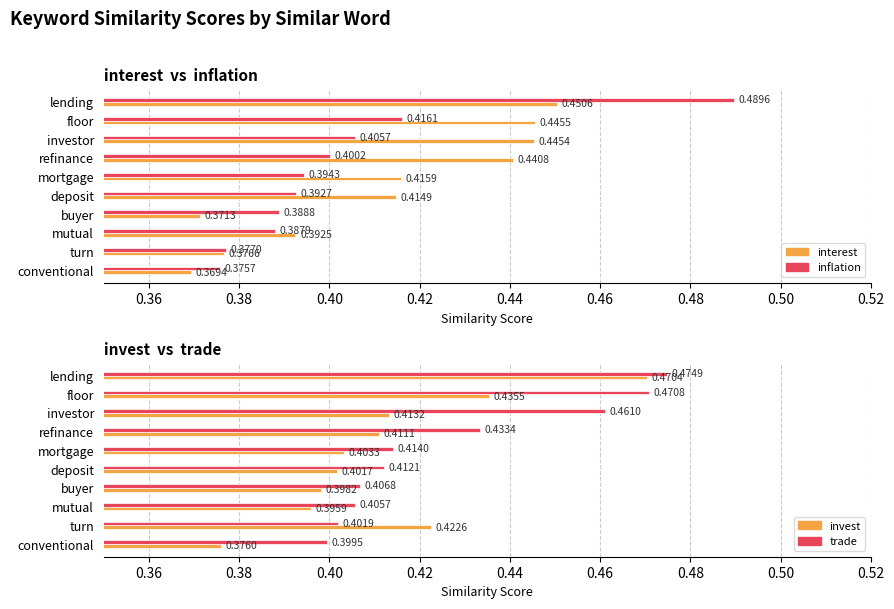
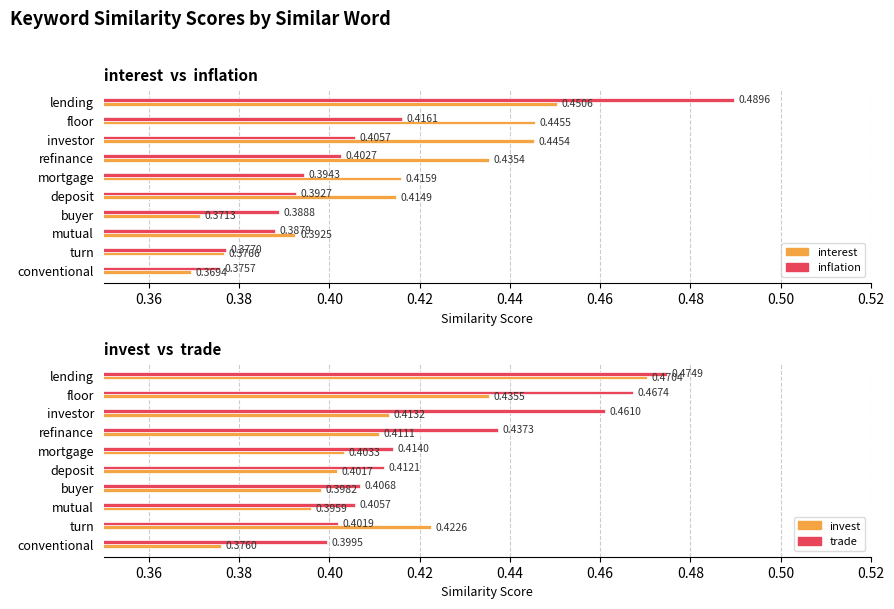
  {
    "interest vs inflation": {
      "interest": {
        "lending": 0.4506,
        "floor": 0.4455,
        "investor": 0.4454,
-       "refinance": 0.4408,
+       "refinance": 0.4354,
        "mortgage": 0.4159,
        "deposit": 0.4149,
        "buyer": 0.3713,
        "conventional": 0.3694
      },
      "inflation": {
        "lending": 0.4896,
        "floor": 0.4161,
        "investor": 0.4057,
-       "refinance": 0.4002,
+       "refinance": 0.4027,
        "mortgage": 0.3943,
        "deposit": 0.3927,
        "buyer": 0.3888,
        "conventional": 0.3757
      }
    },
    "invest vs trade": {
      "invest": {
        "floor": 0.4355,
        "investor": 0.4132,
        "refinance": 0.4111,
        "mortgage": 0.4033,
        "deposit": 0.4017,
        "buyer": 0.3982,
        "mutual": 0.3959,
        "turn": 0.4226,
        "conventional": 0.3760
      },
      "trade": {
-       "floor": 0.4708,
+       "floor": 0.4674,
        "investor": 0.4610,
-       "refinance": 0.4334,
+       "refinance": 0.4373,
        "mortgage": 0.4140,
        "deposit": 0.4121,
        "buyer": 0.4068,
        "mutual": 0.4057,
        "turn": 0.4019,
        "conventional": 0.3995
      }
    }
  }
